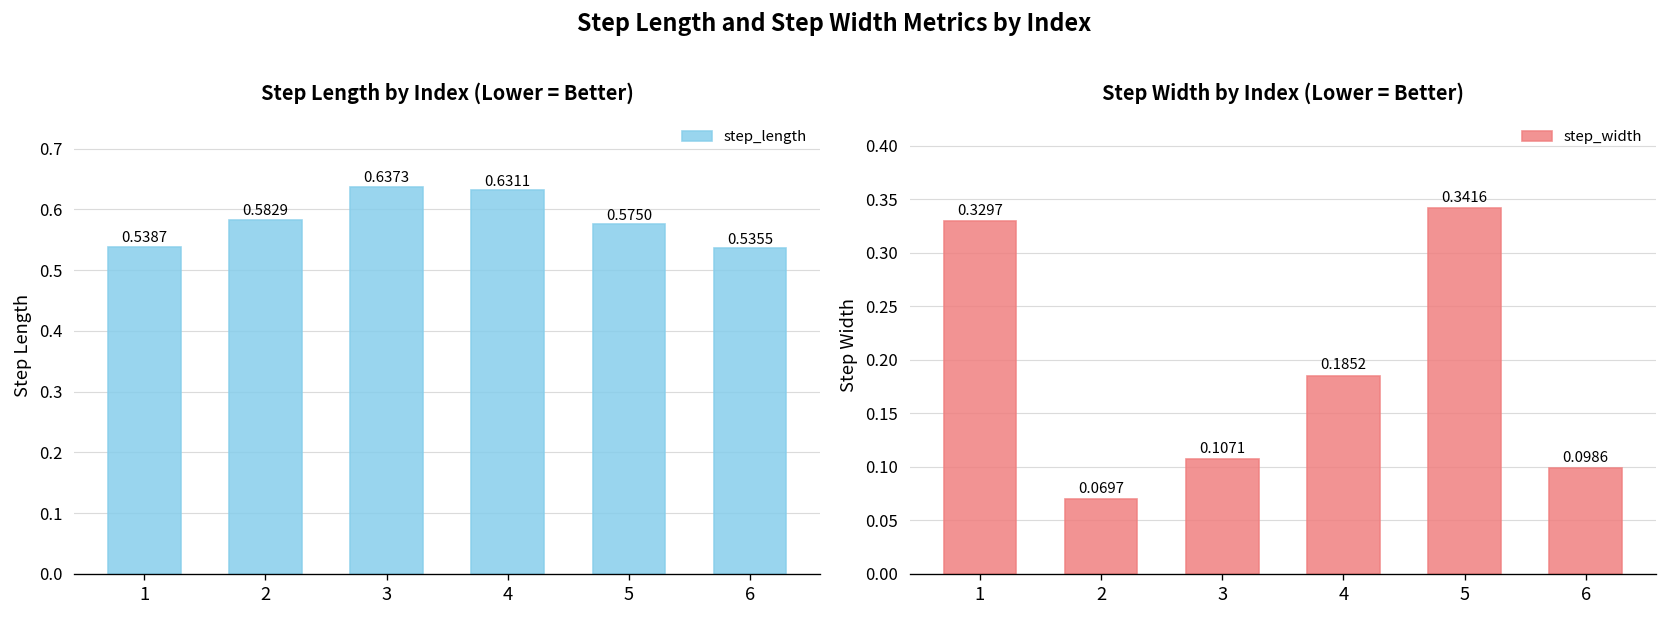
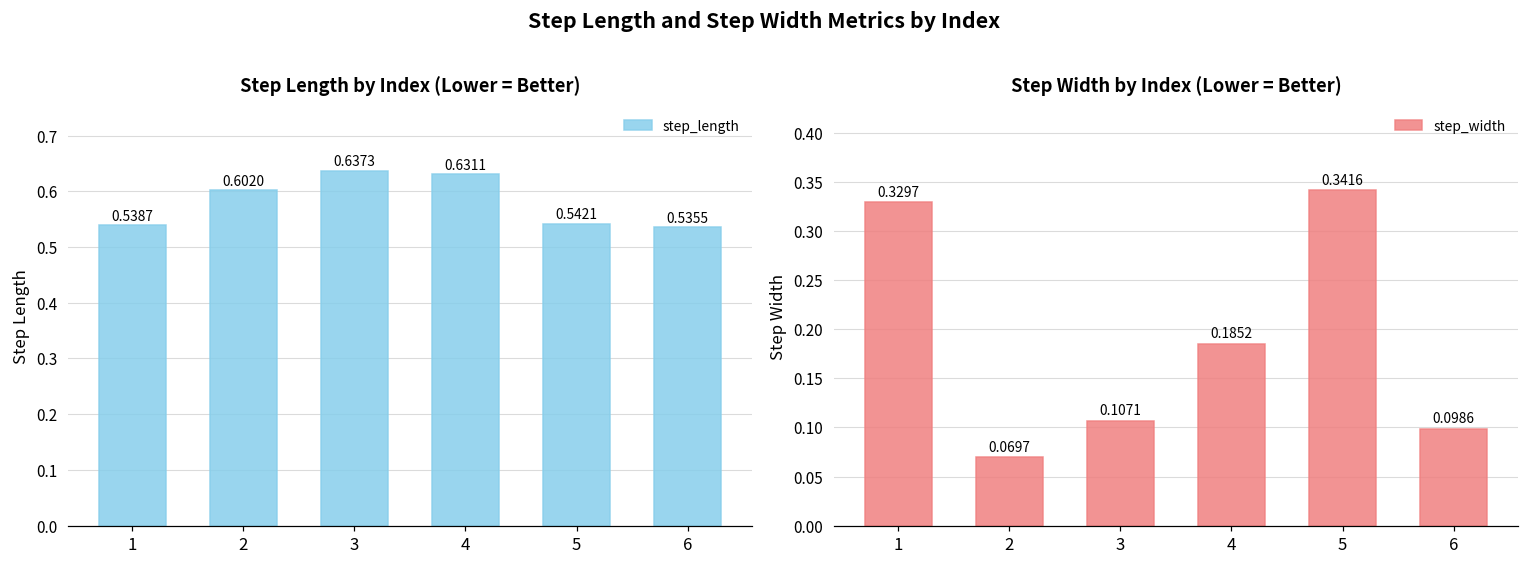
  {
    "Step Length by Index (Lower = Better)": {
      "1": 0.5387,
-     "2": 0.5829,
+     "2": 0.6020,
      "3": 0.6373,
      "4": 0.6311,
-     "5": 0.5750,
+     "5": 0.5421,
      "6": 0.5355
    },
    "Step Width by Index (Lower = Better)": {
      "1": 0.3297,
      "2": 0.0697,
      "3": 0.1071,
      "4": 0.1852,
      "5": 0.3416,
      "6": 0.0986
    }
  }
